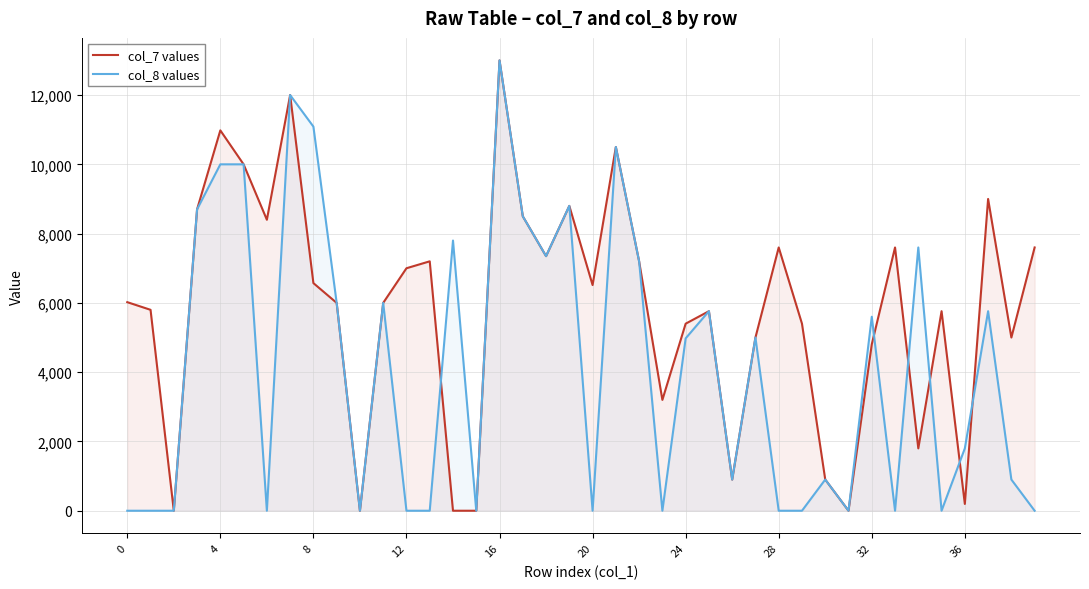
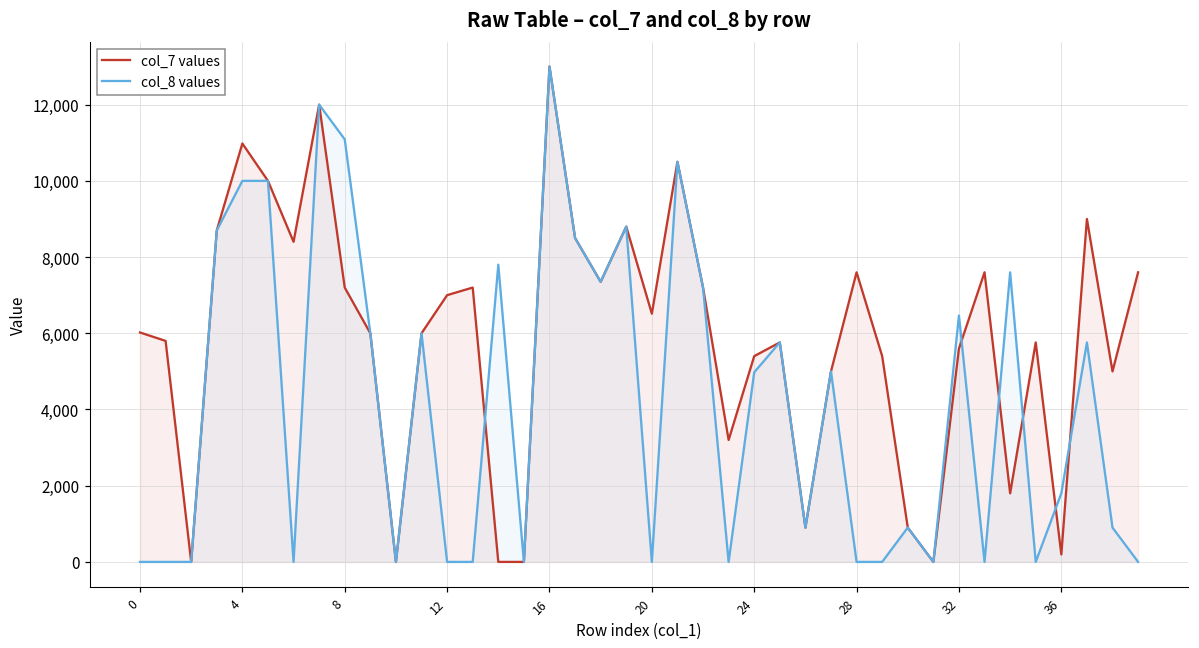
  {
    "col_7 values": {
      "0": "6,000",
      "4": "11,000",
-     "8": "6,600",
+     "8": "7,200",
      "12": "7,000",
      "20": "6,500",
      "24": "5,400",
      "28": "7,600",
-     "32": "4,800",
+     "32": "5,600",
      "36": "200"
    },
    "col_8 values": {
      "0": "0",
      "4": "10,000",
      "8": "11,100",
      "12": "0",
      "20": "0",
      "24": "5,000",
      "28": "0",
-     "32": "5,600",
+     "32": "6,500",
      "36": "1,800"
    }
  }
